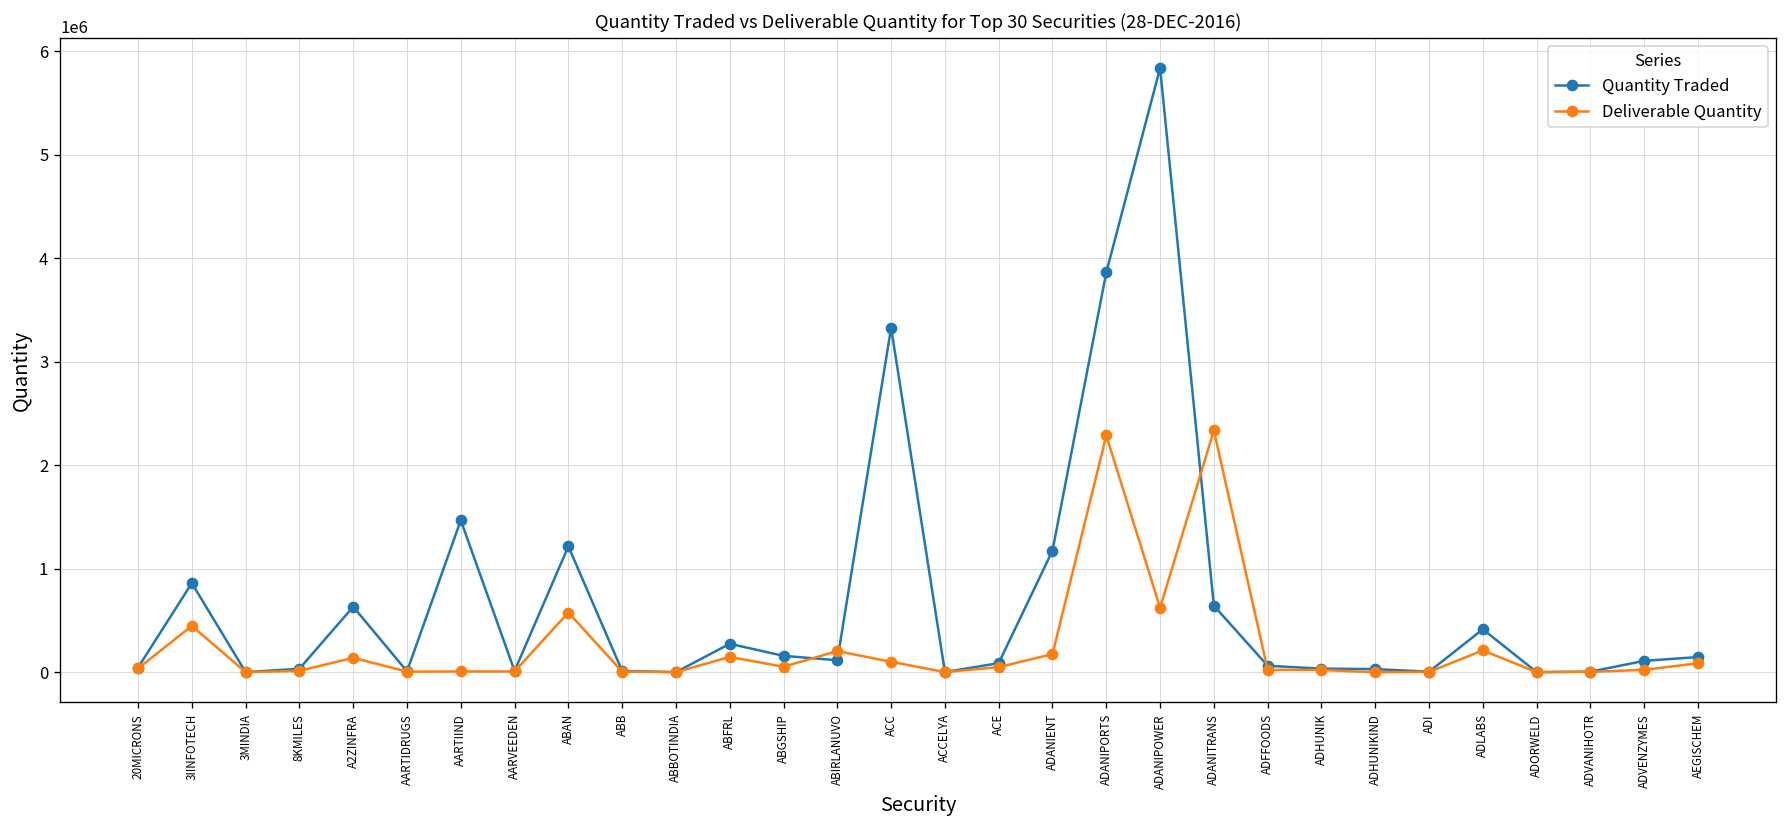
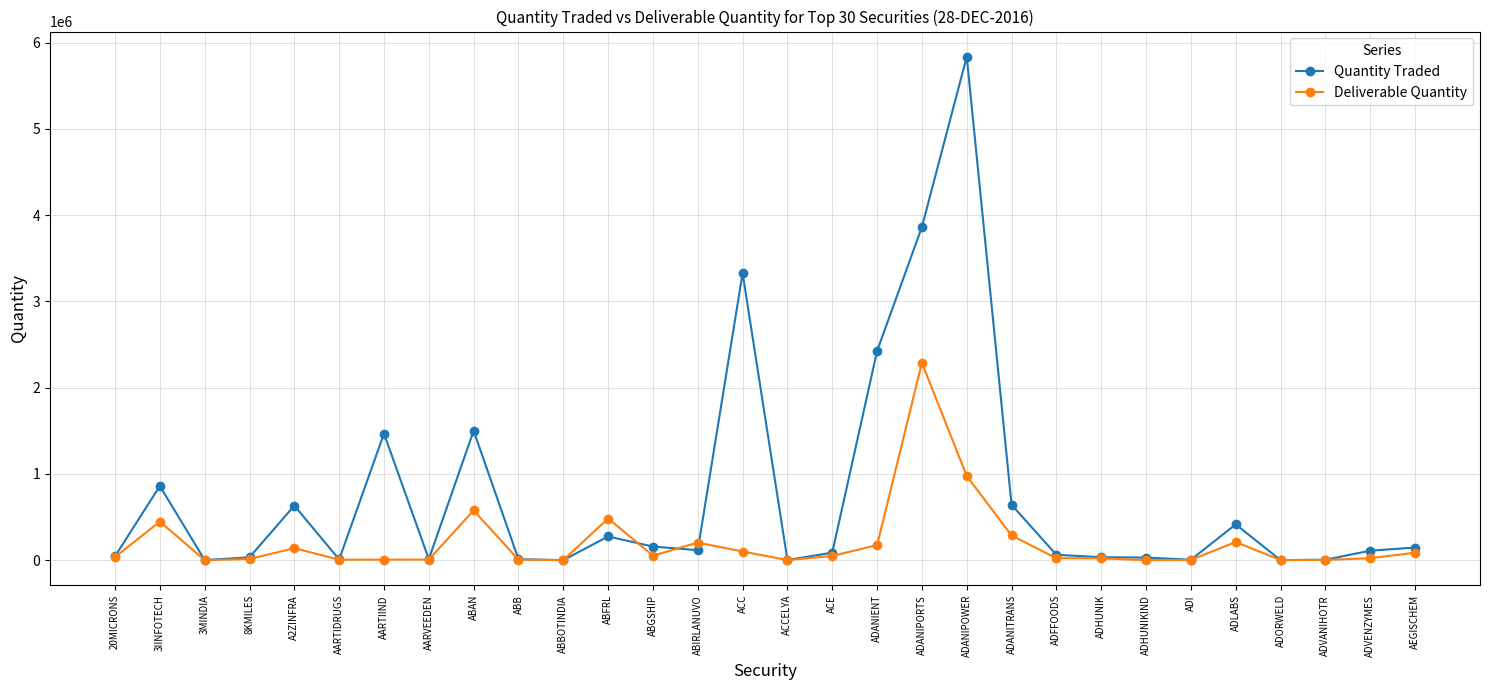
  {
    "Quantity Traded": {
      "3IINFOTECH": 900000,
      "A2ZINFRA": 600000,
      "AARTIIND": 1500000,
-     "ABAN": 1200000,
+     "ABAN": 1500000,
      "ABFRL": 300000,
      "ABGSHIP": 200000,
      "ABIRLANUVO": 100000,
      "ACC": 3300000,
      "ACE": 100000,
-     "ADANIENT": 1200000,
+     "ADANIENT": 2400000,
      "ADANIPORTS": 3900000,
      "ADANIPOWER": 5800000,
      "ADANITRANS": 600000,
      "ADFFOODS": 100000,
      "ADHUNIKIND": 0,
      "ADLABS": 400000,
      "ADVENZYMES": 100000,
      "AEGISCHEM": 100000
    },
    "Deliverable Quantity": {
      "3IINFOTECH": 400000,
      "A2ZINFRA": 100000,
      "AARTIIND": 0,
      "ABAN": 600000,
-     "ABFRL": 100000,
+     "ABFRL": 500000,
      "ABGSHIP": 100000,
      "ABIRLANUVO": 200000,
      "ACC": 100000,
      "ACE": 0,
      "ADANIENT": 200000,
      "ADANIPORTS": 2300000,
-     "ADANIPOWER": 600000,
-     "ADANITRANS": 2300000,
+     "ADANIPOWER": 1000000,
+     "ADANITRANS": 300000,
      "ADFFOODS": 0,
      "ADHUNIKIND": 0,
      "ADLABS": 200000,
      "ADVENZYMES": 0,
      "AEGISCHEM": 100000
    }
  }
